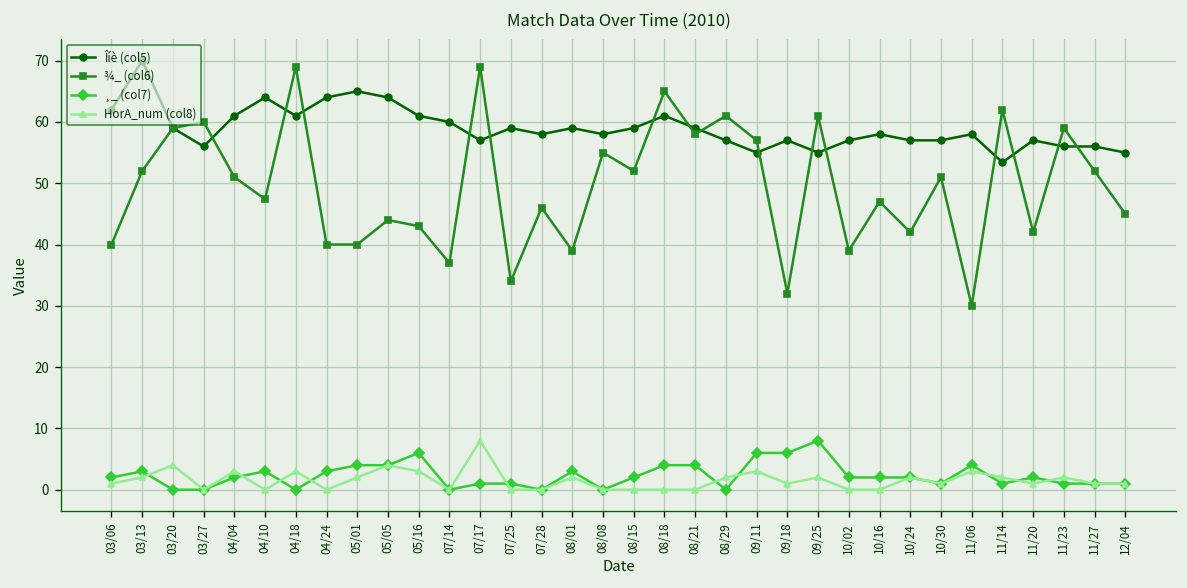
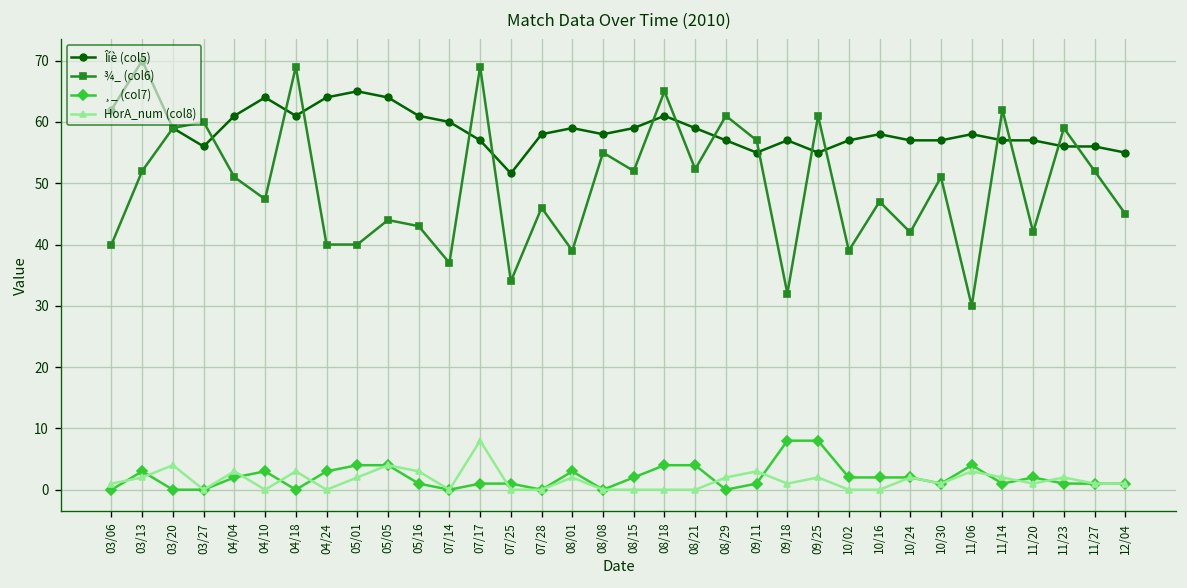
  {
    "Îíè (col5)": {
      "03/27": 56,
      "04/04": 61,
      "04/10": 64,
      "04/18": 61,
      "04/24": 64,
      "05/01": 65,
      "05/05": 64,
      "05/16": 61,
      "07/14": 60,
      "07/17": 57,
-     "07/25": 59,
+     "07/25": 52,
      "07/28": 58,
      "08/01": 59,
      "08/08": 58,
      "08/15": 59,
      "08/18": 61,
      "08/21": 59,
      "08/29": 57,
      "09/11": 55,
      "09/18": 57,
      "09/25": 55,
      "10/02": 57,
      "10/16": 58,
      "10/24": 57,
      "10/30": 57,
      "11/06": 58,
-     "11/14": 53,
+     "11/14": 57,
      "11/20": 57,
      "11/23": 56,
      "11/27": 56,
      "12/04": 55
    },
    "¾_ (col6)": {
      "03/06": 40,
      "03/13": 52,
      "03/27": 60,
      "04/04": 51,
      "04/10": 47,
      "04/18": 69,
      "04/24": 40,
      "05/01": 40,
      "05/05": 44,
      "05/16": 43,
      "07/14": 37,
      "07/17": 69,
      "07/25": 34,
      "07/28": 46,
      "08/01": 39,
      "08/08": 55,
      "08/15": 52,
      "08/18": 65,
-     "08/21": 58,
+     "08/21": 52,
      "08/29": 61,
      "09/11": 57,
      "09/18": 32,
      "09/25": 61,
      "10/02": 39,
      "10/16": 47,
      "10/24": 42,
      "10/30": 51,
      "11/06": 30,
      "11/14": 62,
      "11/20": 42,
      "11/23": 59,
      "11/27": 52,
      "12/04": 45
    },
    "¸_ (col7)": {
-     "03/06": 2,
+     "03/06": 0,
      "03/13": 3,
      "03/20": 0,
      "04/04": 2,
      "04/10": 3,
      "04/18": 0,
      "04/24": 3,
      "05/01": 4,
-     "05/16": 6,
+     "05/16": 1,
      "07/17": 1,
      "07/25": 1,
      "08/01": 3,
      "08/15": 2,
      "08/18": 4,
      "08/21": 4,
      "08/29": 0,
-     "09/11": 6,
-     "09/18": 6,
+     "09/11": 1,
+     "09/18": 8,
      "09/25": 8,
      "10/02": 2,
      "10/16": 2,
      "11/06": 4,
      "11/14": 1,
      "11/20": 2,
      "11/23": 1
    },
    "HorA_num (col8)": {
      "03/06": 1,
      "03/13": 2,
      "03/20": 4,
      "04/04": 3,
      "04/10": 0,
      "04/18": 3,
      "04/24": 0,
      "05/01": 2,
      "05/16": 3,
      "07/17": 8,
      "07/25": 0,
      "08/01": 2,
      "08/15": 0,
      "08/18": 0,
      "08/21": 0,
      "08/29": 2,
      "09/11": 3,
      "09/18": 1,
      "09/25": 2,
      "10/02": 0,
      "10/16": 0,
      "11/06": 3,
      "11/14": 2,
      "11/20": 1,
      "11/23": 2
    }
  }
